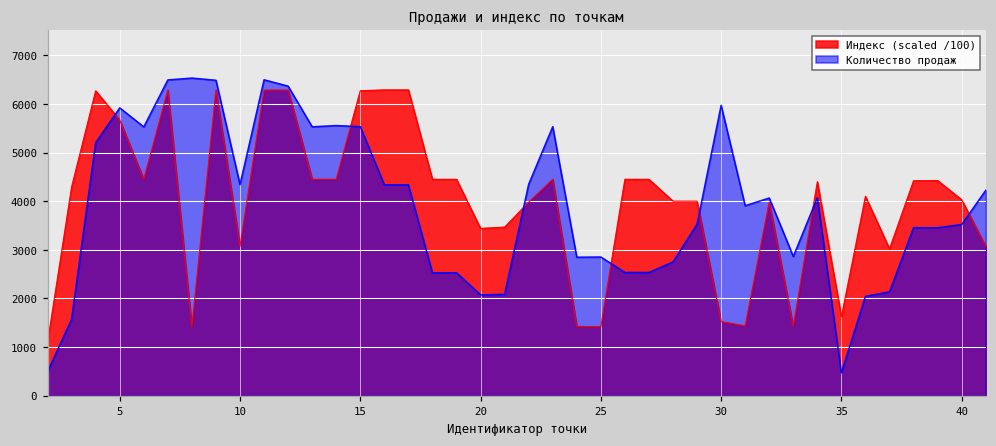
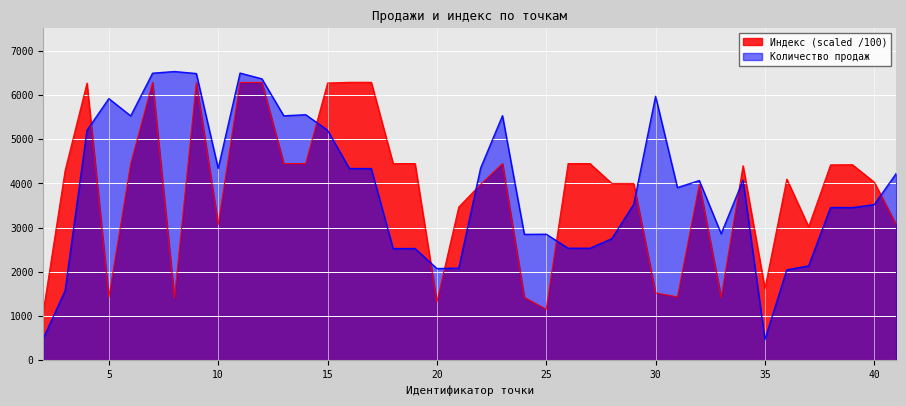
  {
    "Индекс (scaled /100)": {
-     "5": 5700,
+     "5": 1400,
      "10": 3100,
      "15": 6300,
-     "20": 3400,
-     "25": 1400,
+     "20": 1300,
+     "25": 1200,
      "30": 1500,
      "35": 1600,
      "40": 4000
    },
    "Количество продаж": {
      "5": 5900,
      "10": 4300,
-     "15": 5500,
+     "15": 5200,
      "20": 2100,
      "25": 2900,
      "30": 6000,
      "35": 500,
      "40": 3500
    }
  }
